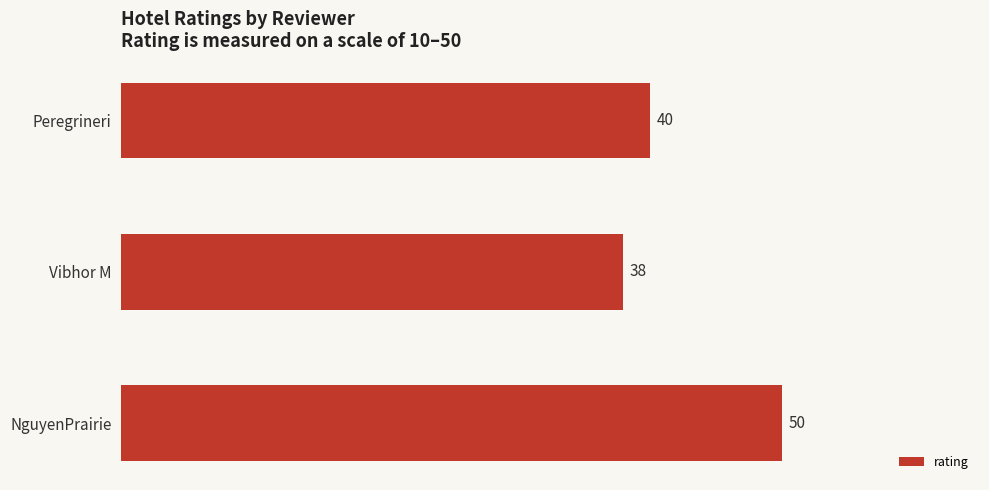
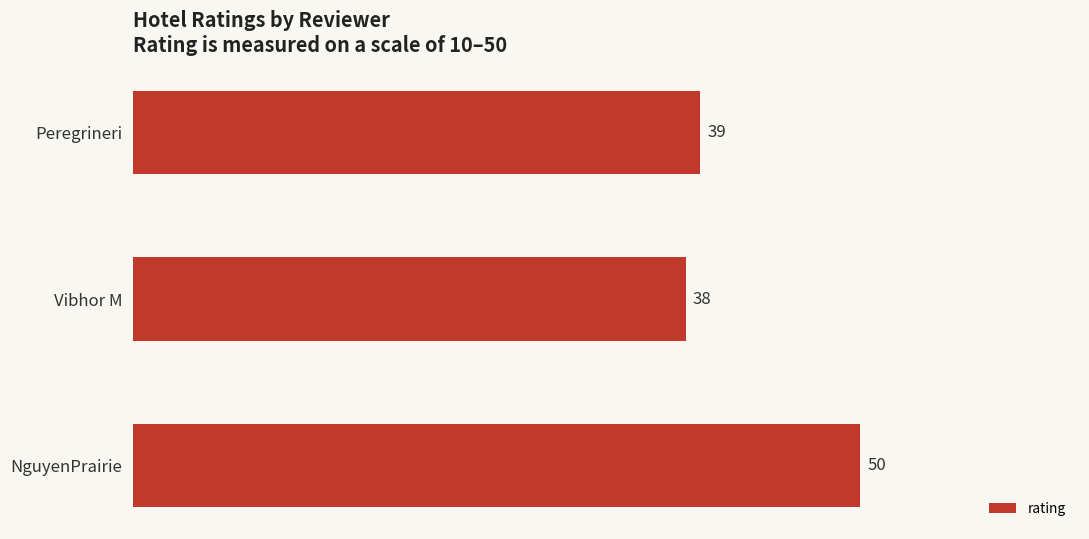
  {
-   "Peregrineri": 40,
+   "Peregrineri": 39,
    "Vibhor M": 38,
    "NguyenPrairie": 50
  }
